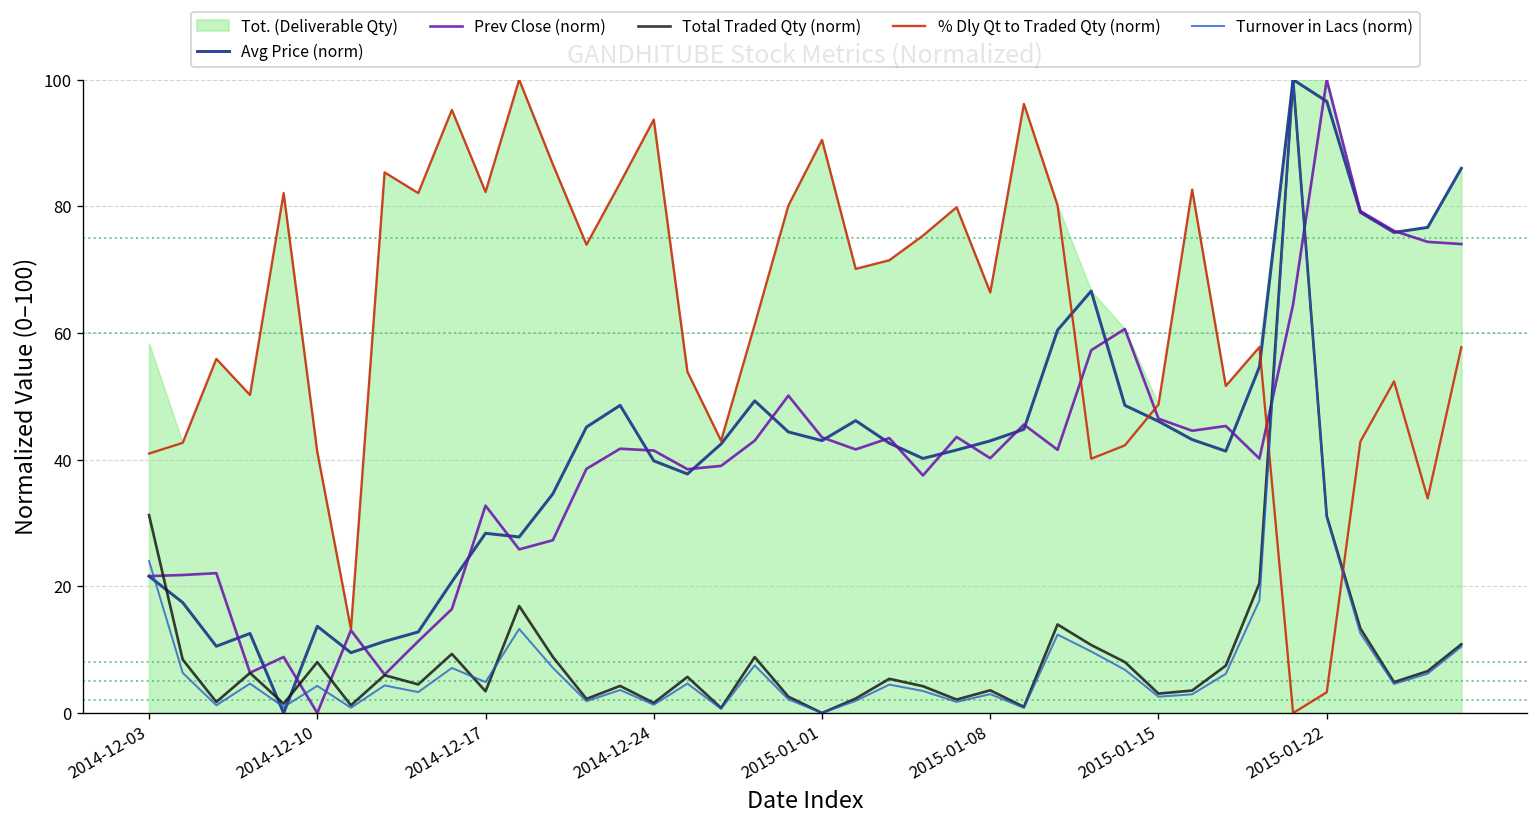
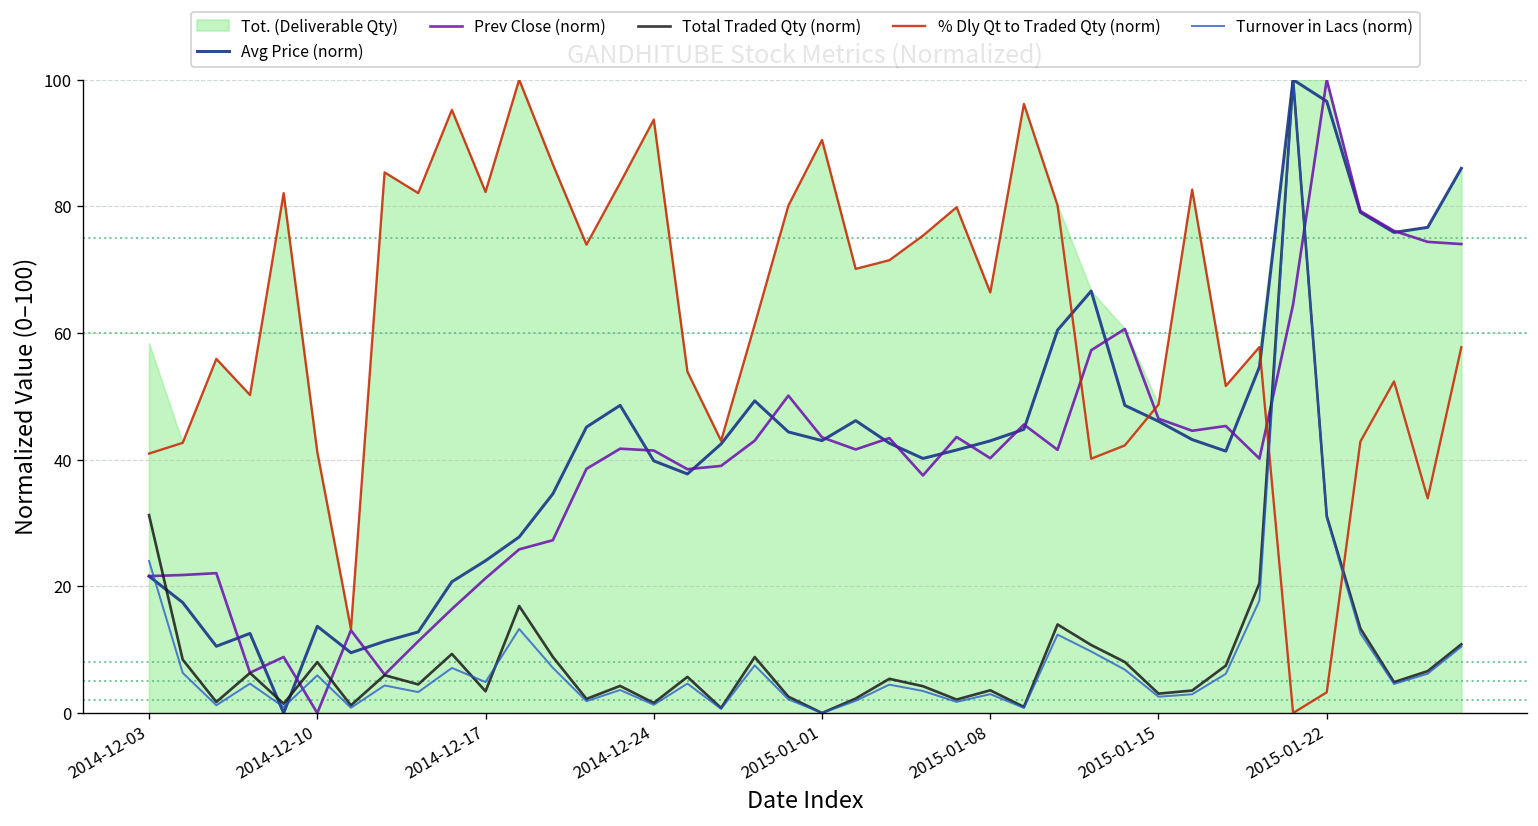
  {
    "Tot. (Deliverable Qty)": {
      "2014-12-03": 58
    },
    "Avg Price (norm)": {
      "2014-12-10": 14,
-     "2014-12-17": 28,
+     "2014-12-17": 24,
      "2014-12-24": 40,
      "2015-01-01": 43,
      "2015-01-08": 43,
      "2015-01-22": 97
    },
    "Prev Close (norm)": {
      "2014-12-10": 0,
-     "2014-12-17": 33,
+     "2014-12-17": 21,
      "2014-12-24": 41,
      "2015-01-01": 44,
      "2015-01-08": 40
    },
    "Total Traded Qty (norm)": {
      "2014-12-03": 31,
      "2014-12-10": 8,
      "2014-12-17": 3,
      "2015-01-08": 4
    },
    "% Dly Qt to Traded Qty (norm)": {
      "2014-12-03": 41,
      "2015-01-22": 3
    },
    "Turnover in Lacs (norm)": {
      "2014-12-03": 24,
-     "2014-12-10": 4,
+     "2014-12-10": 6,
      "2014-12-17": 5,
      "2015-01-08": 3
    }
  }
